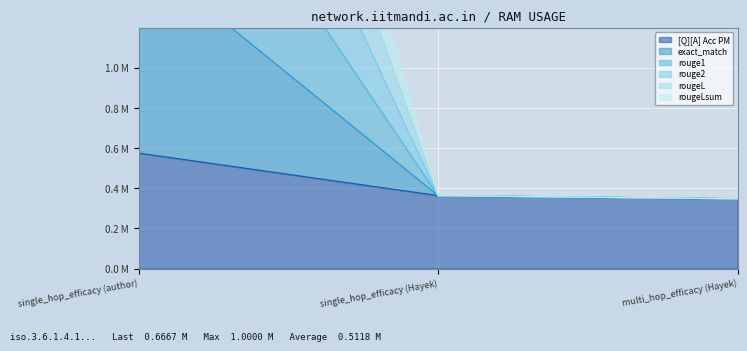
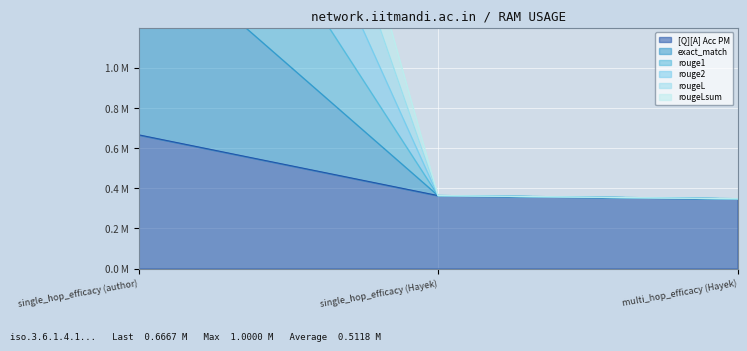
  {
    "[Q][A] Acc PM": {
-     "single_hop_efficacy (author)": 580000
+     "single_hop_efficacy (author)": 670000
    }
  }
